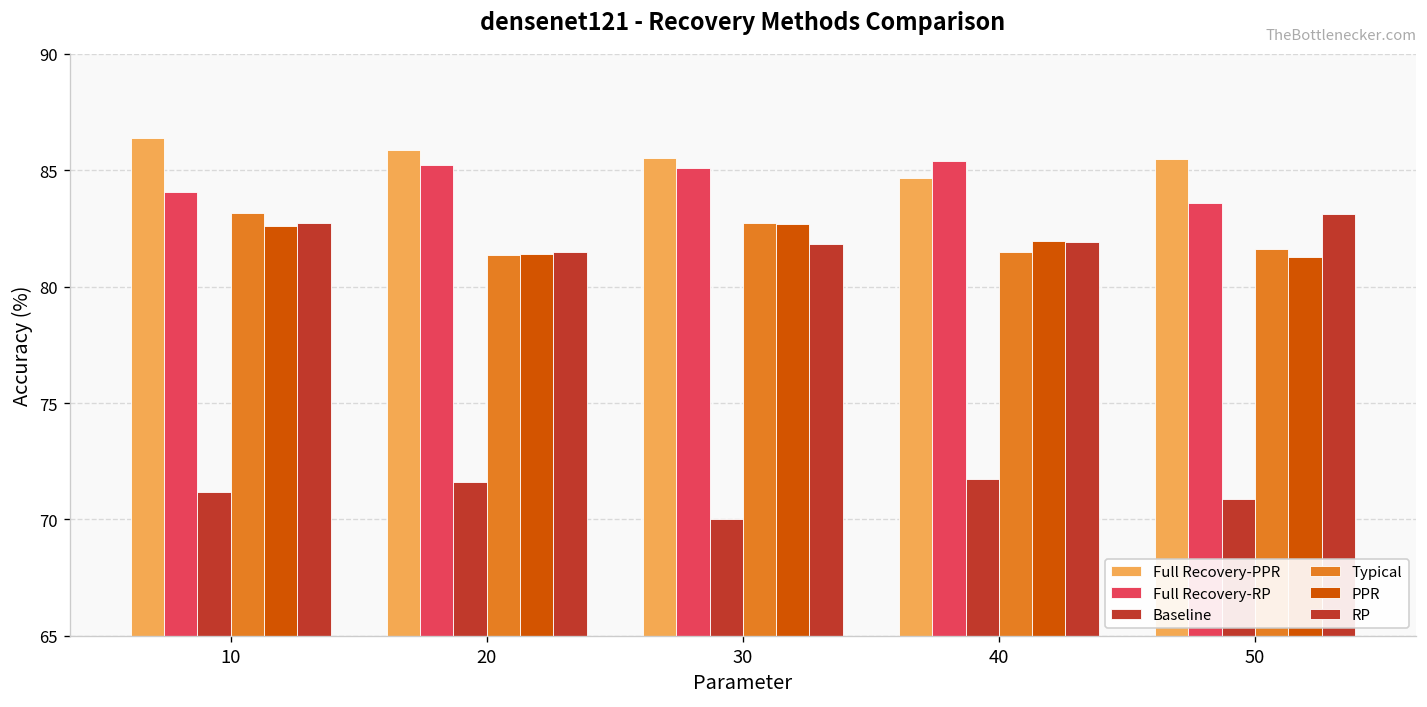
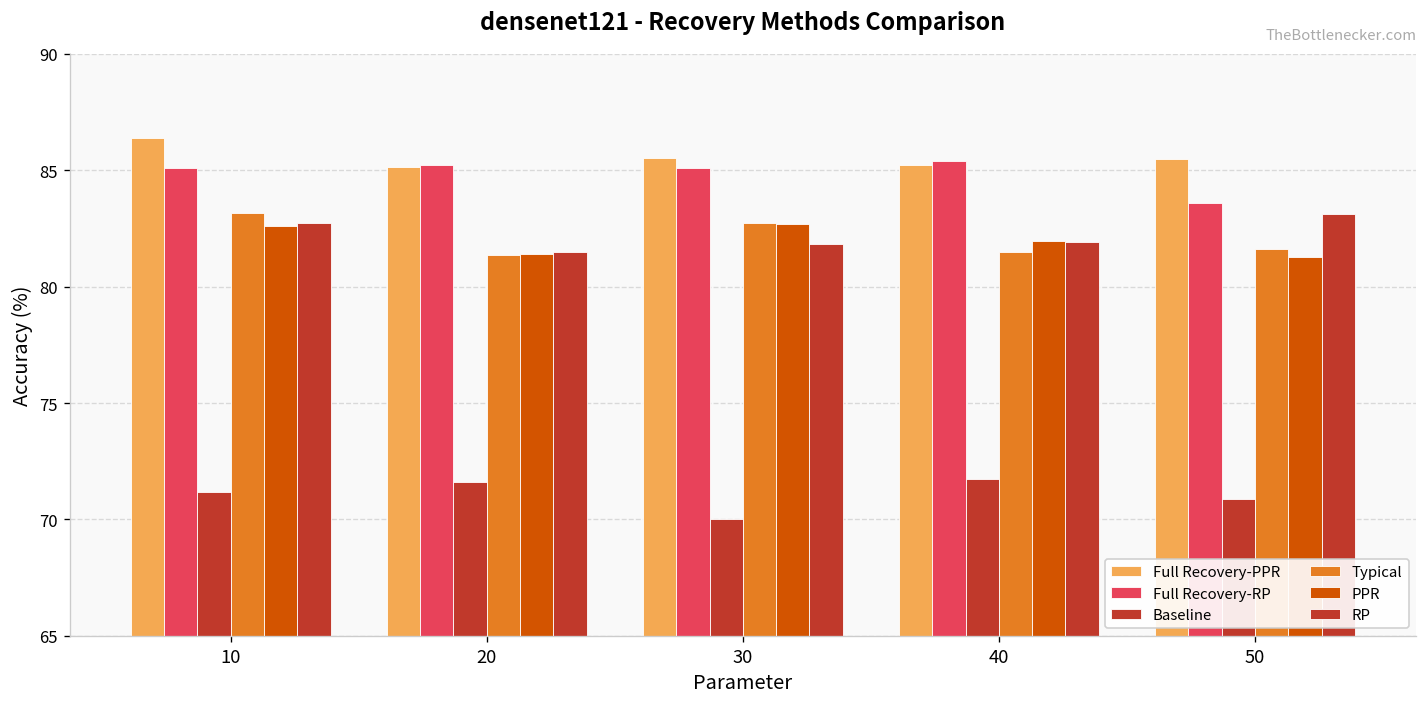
  {
    "Full Recovery-PPR": {
      "10": 86.4,
-     "20": 85.9,
+     "20": 85.1,
      "30": 85.5,
-     "40": 84.7,
+     "40": 85.2,
      "50": 85.5
    },
    "Full Recovery-RP": {
-     "10": 84.1,
+     "10": 85.1,
      "20": 85.3,
      "30": 85.1,
      "40": 85.4,
      "50": 83.6
    }
  }
